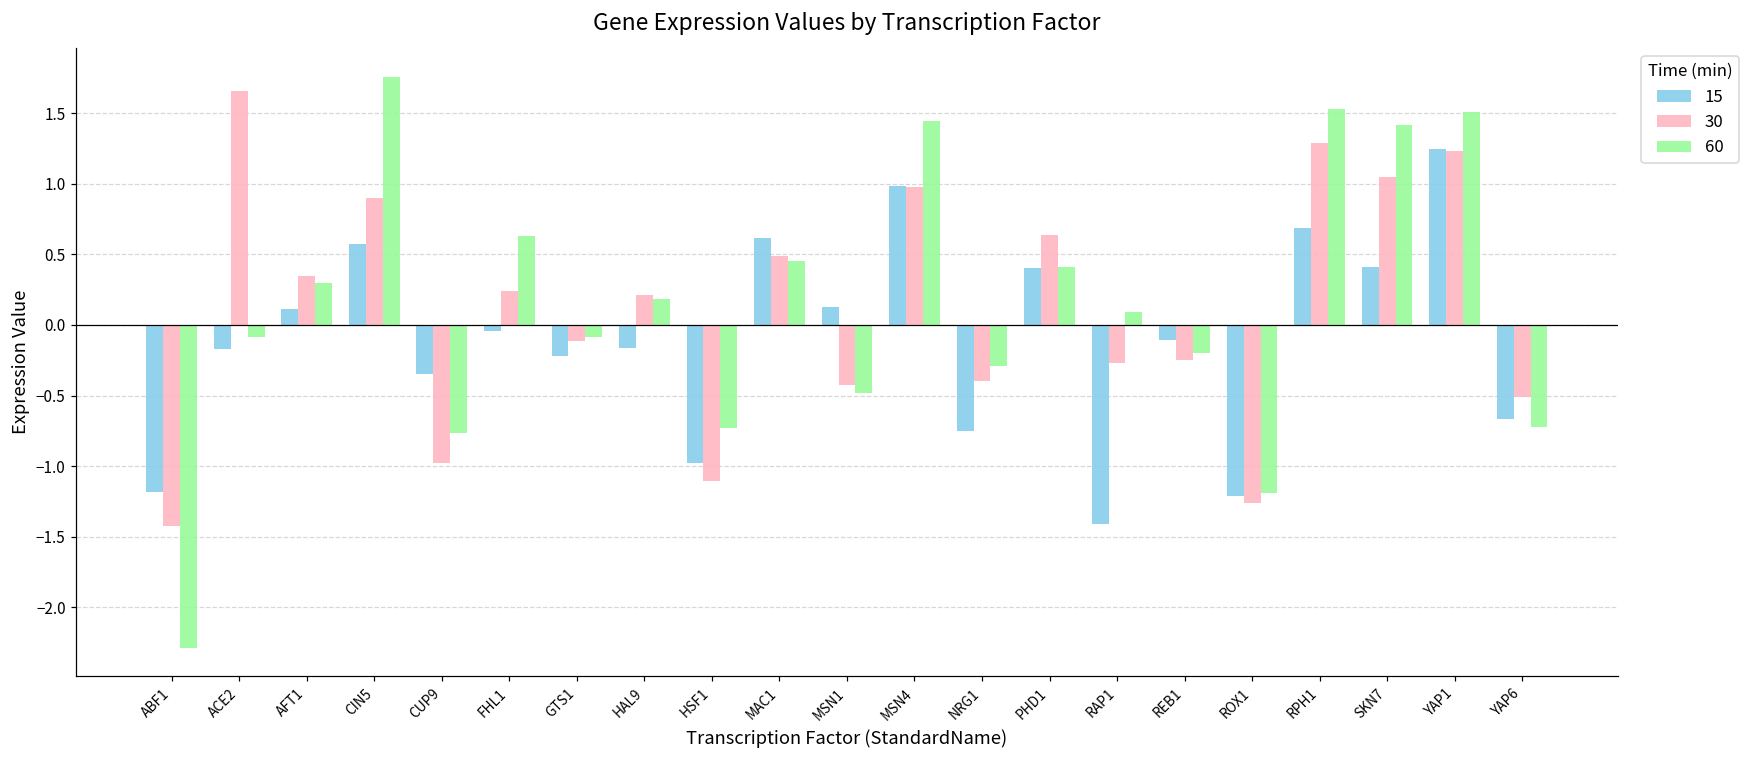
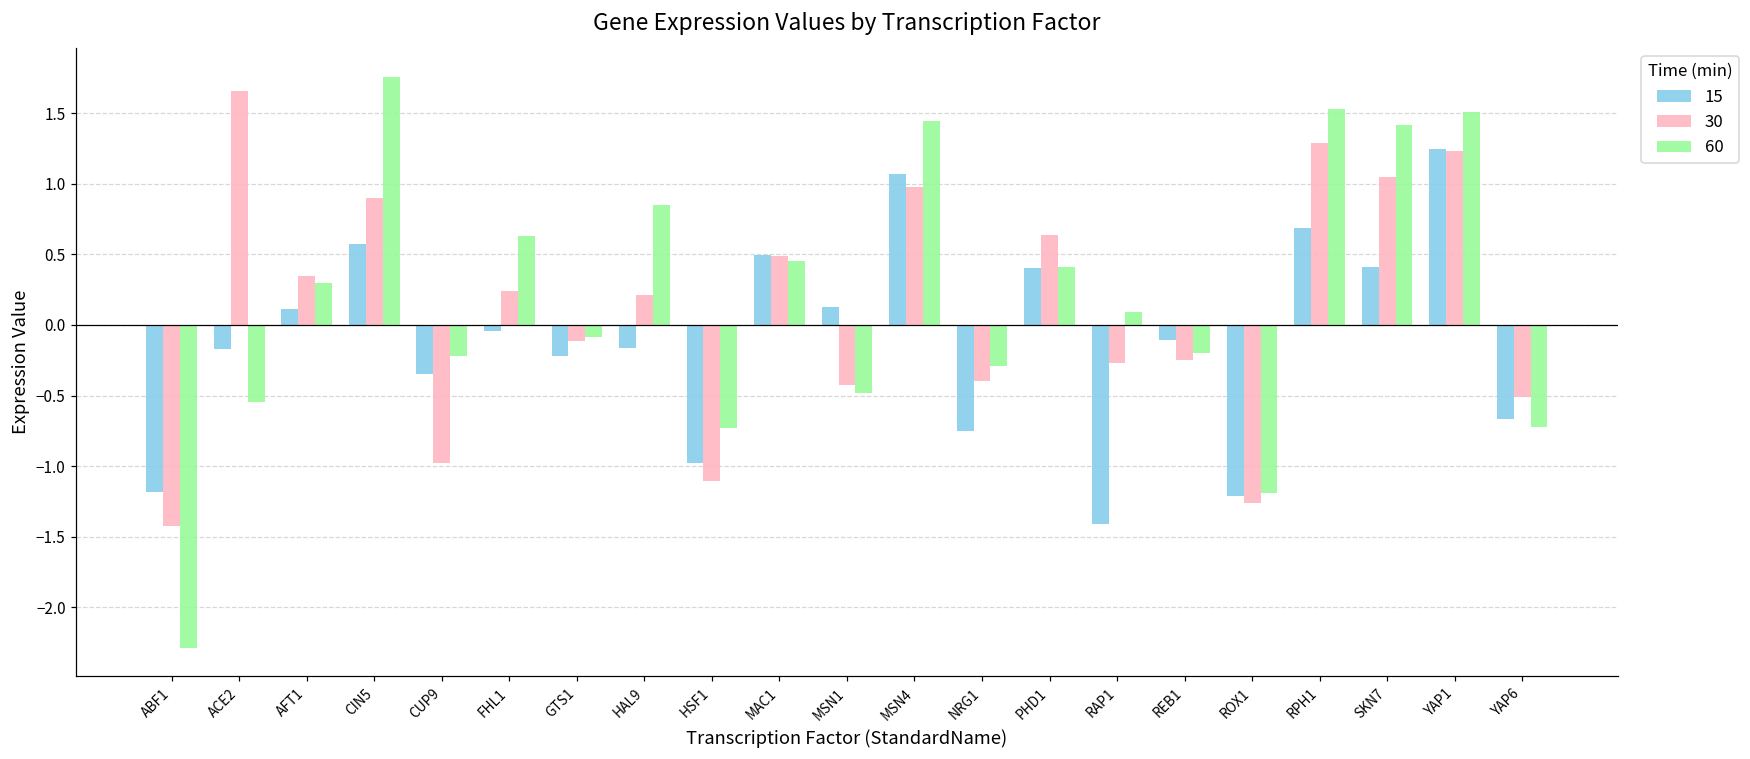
  {
    "15": {
      "ABF1": -1.18,
      "ACE2": -0.17,
      "AFT1": 0.11,
      "CIN5": 0.57,
      "CUP9": -0.35,
      "FHL1": -0.04,
      "GTS1": -0.22,
      "HAL9": -0.16,
      "HSF1": -0.98,
-     "MAC1": 0.61,
+     "MAC1": 0.50,
      "MSN1": 0.12,
-     "MSN4": 0.98,
+     "MSN4": 1.07,
      "NRG1": -0.75,
      "PHD1": 0.40,
      "RAP1": -1.41,
      "REB1": -0.11,
      "ROX1": -1.21,
      "RPH1": 0.69,
      "SKN7": 0.41,
      "YAP1": 1.25,
      "YAP6": -0.66
    },
    "30": {
      "ABF1": -1.42,
      "ACE2": 1.65,
      "AFT1": 0.35,
      "CIN5": 0.90,
      "CUP9": -0.98,
      "FHL1": 0.24,
      "GTS1": -0.12,
      "HAL9": 0.21,
      "HSF1": -1.10,
      "MAC1": 0.49,
      "MSN1": -0.43,
      "MSN4": 0.98,
      "NRG1": -0.40,
      "PHD1": 0.64,
      "RAP1": -0.27,
      "REB1": -0.25,
      "ROX1": -1.26,
      "RPH1": 1.29,
      "SKN7": 1.05,
      "YAP1": 1.23,
      "YAP6": -0.51
    },
    "60": {
      "ABF1": -2.28,
-     "ACE2": -0.08,
+     "ACE2": -0.54,
      "AFT1": 0.30,
      "CIN5": 1.76,
-     "CUP9": -0.76,
+     "CUP9": -0.22,
      "FHL1": 0.63,
      "GTS1": -0.09,
-     "HAL9": 0.18,
+     "HAL9": 0.85,
      "HSF1": -0.73,
      "MAC1": 0.45,
      "MSN1": -0.48,
      "MSN4": 1.44,
      "NRG1": -0.29,
      "PHD1": 0.41,
      "RAP1": 0.09,
      "REB1": -0.20,
      "ROX1": -1.19,
      "RPH1": 1.53,
      "SKN7": 1.42,
      "YAP1": 1.51,
      "YAP6": -0.72
    }
  }
